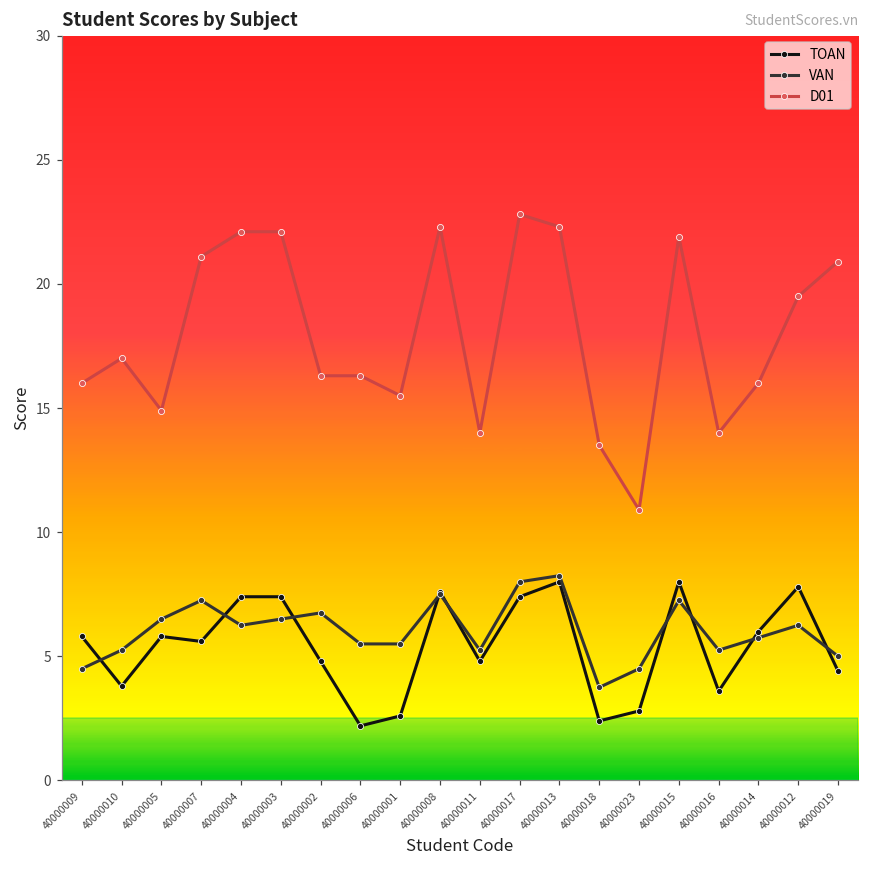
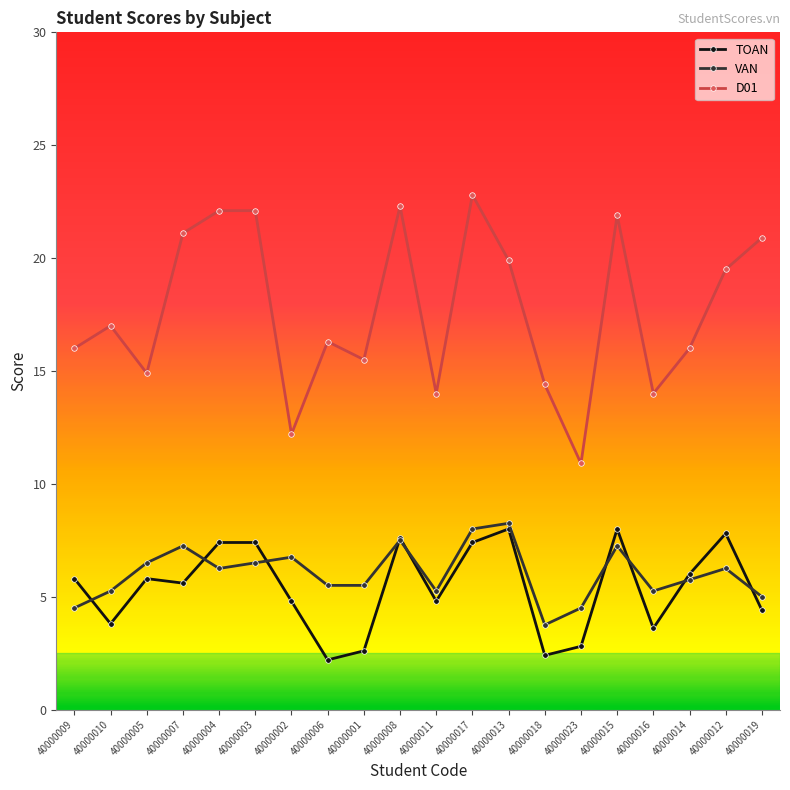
  {
    "D01": {
      "40000009": 16.0,
      "40000010": 17.0,
      "40000005": 14.9,
      "40000007": 21.1,
      "40000004": 22.1,
      "40000003": 22.1,
-     "40000002": 16.3,
+     "40000002": 12.2,
      "40000006": 16.3,
      "40000001": 15.5,
      "40000008": 22.3,
      "40000011": 14.0,
      "40000017": 22.8,
-     "40000013": 22.3,
-     "40000018": 13.5,
+     "40000013": 19.9,
+     "40000018": 14.4,
      "40000023": 10.9,
      "40000015": 21.9,
      "40000016": 14.0,
      "40000014": 16.0,
      "40000012": 19.5,
      "40000019": 20.9
    }
  }
